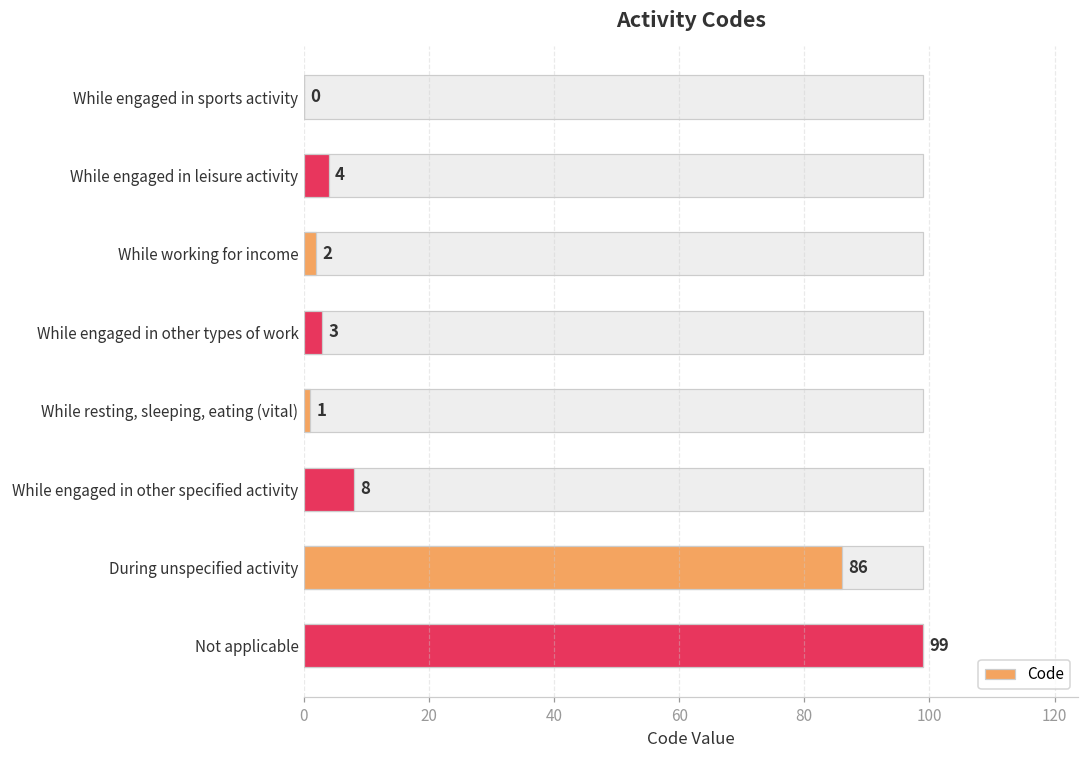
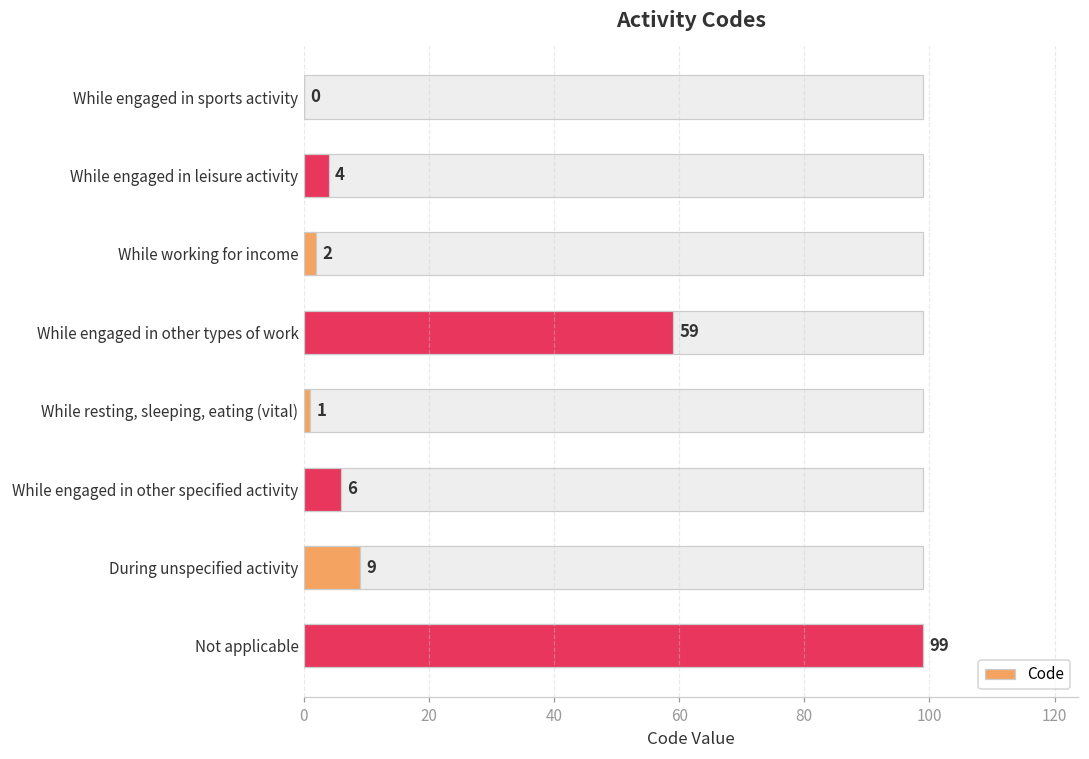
  {
    "Code": {
      "While engaged in sports activity": 0,
-     "While engaged in other types of work": 3,
-     "While engaged in other specified activity": 8,
-     "During unspecified activity": 86,
+     "While engaged in other types of work": 59,
+     "While engaged in other specified activity": 6,
+     "During unspecified activity": 9,
      "Not applicable": 99
    }
  }
